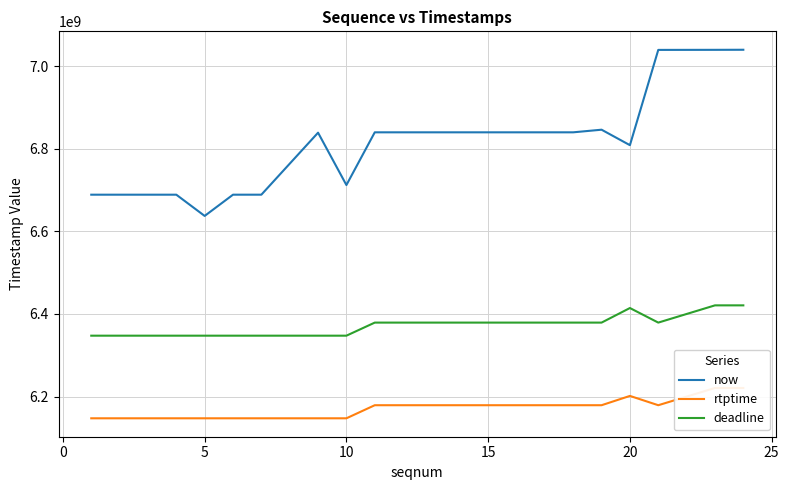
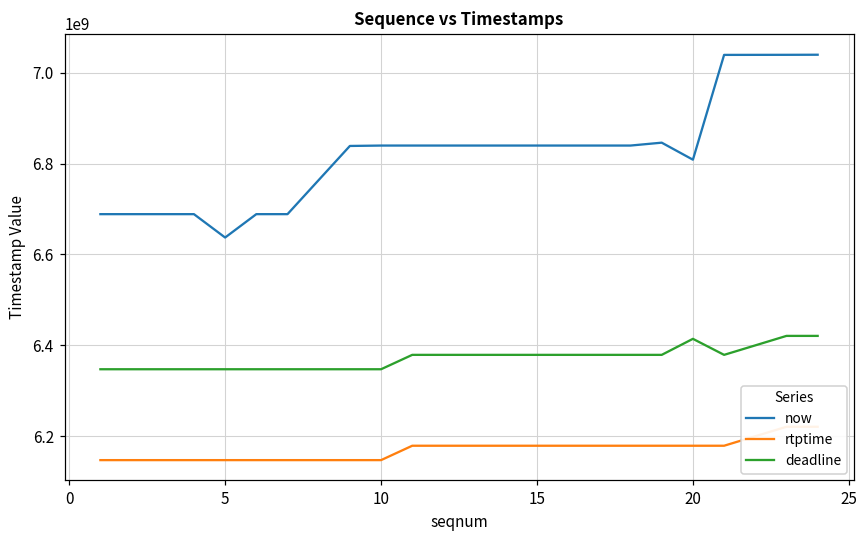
  {
    "now": {
      "5": 6640000000,
-     "10": 6710000000,
+     "10": 6840000000,
      "20": 6810000000
    },
    "rtptime": {
      "5": 6150000000,
      "10": 6150000000,
-     "20": 6200000000
+     "20": 6180000000
    },
    "deadline": {
      "5": 6350000000,
      "10": 6350000000,
      "20": 6410000000
    }
  }
